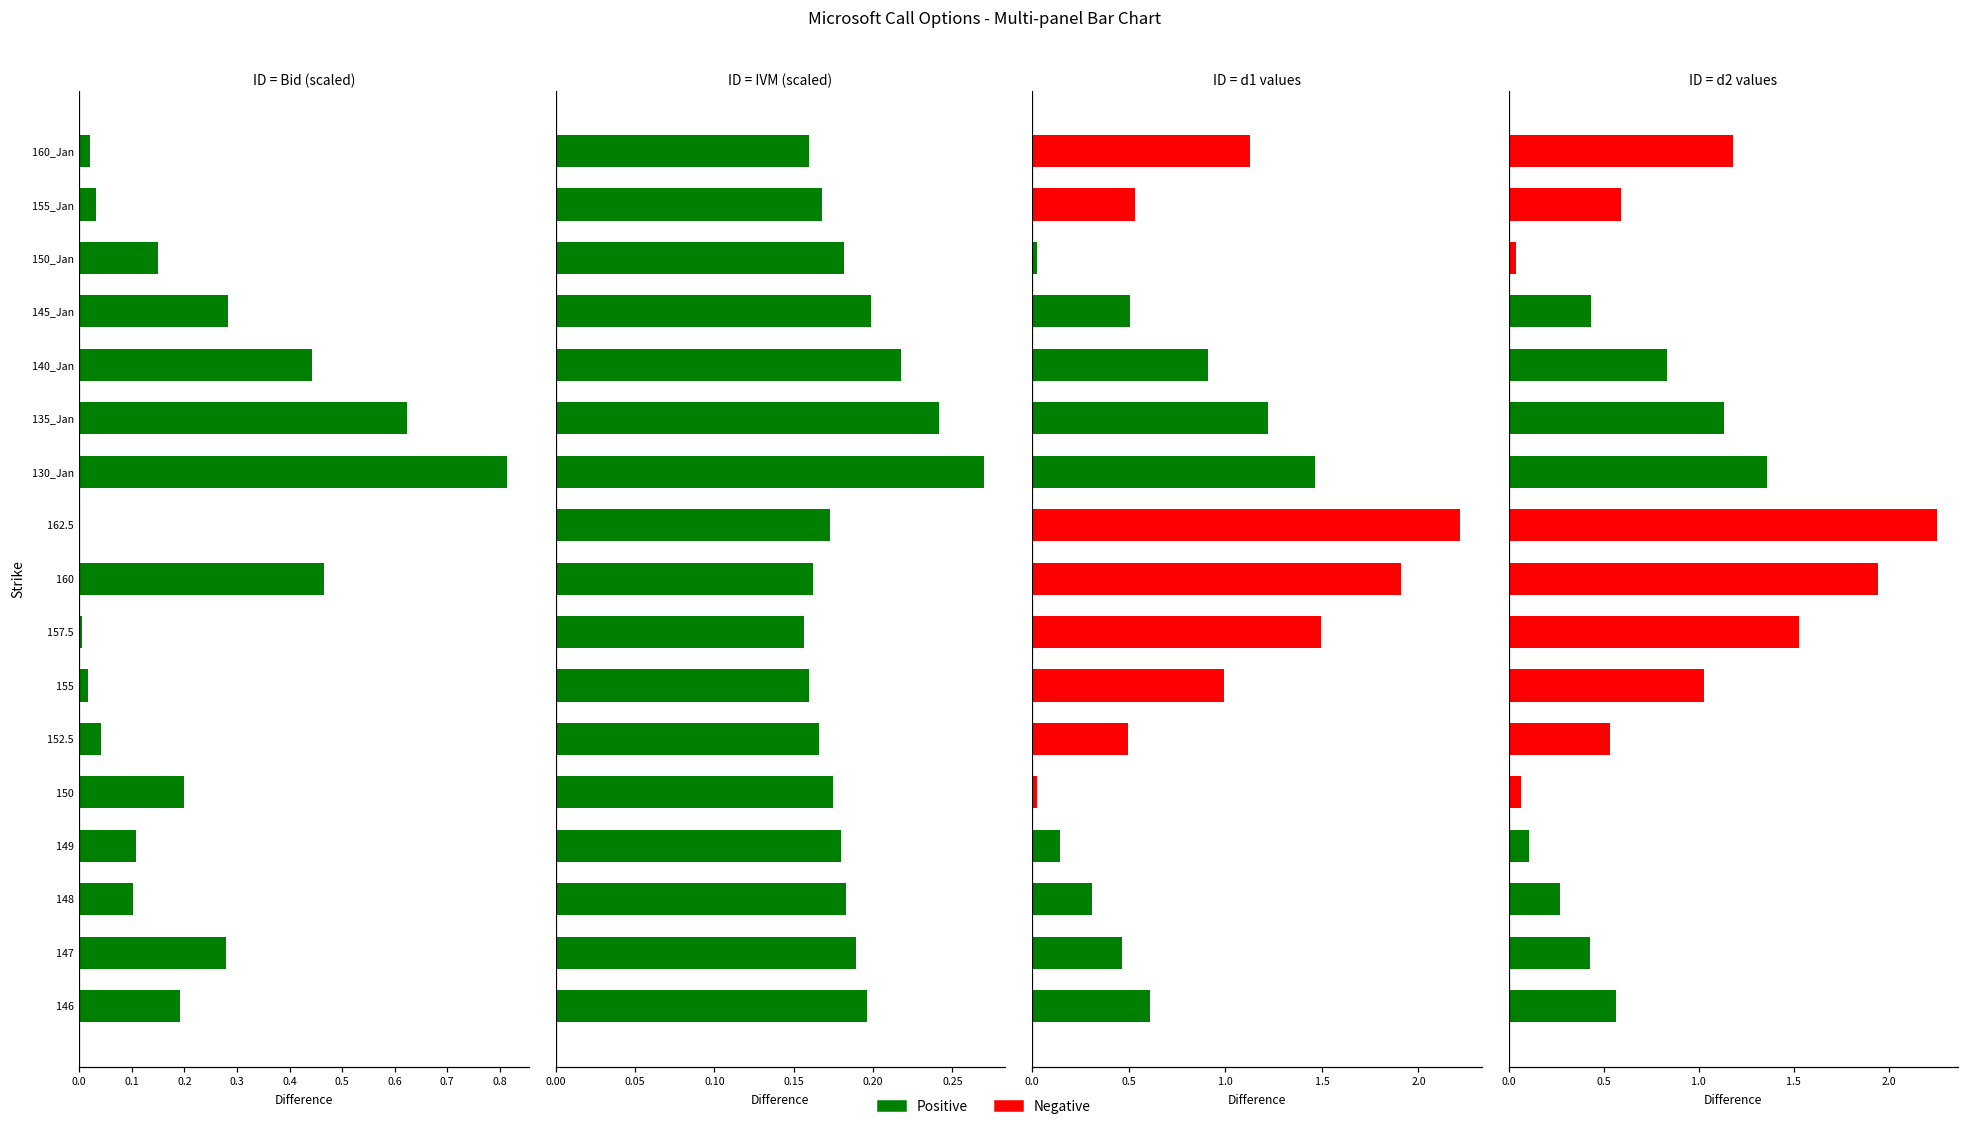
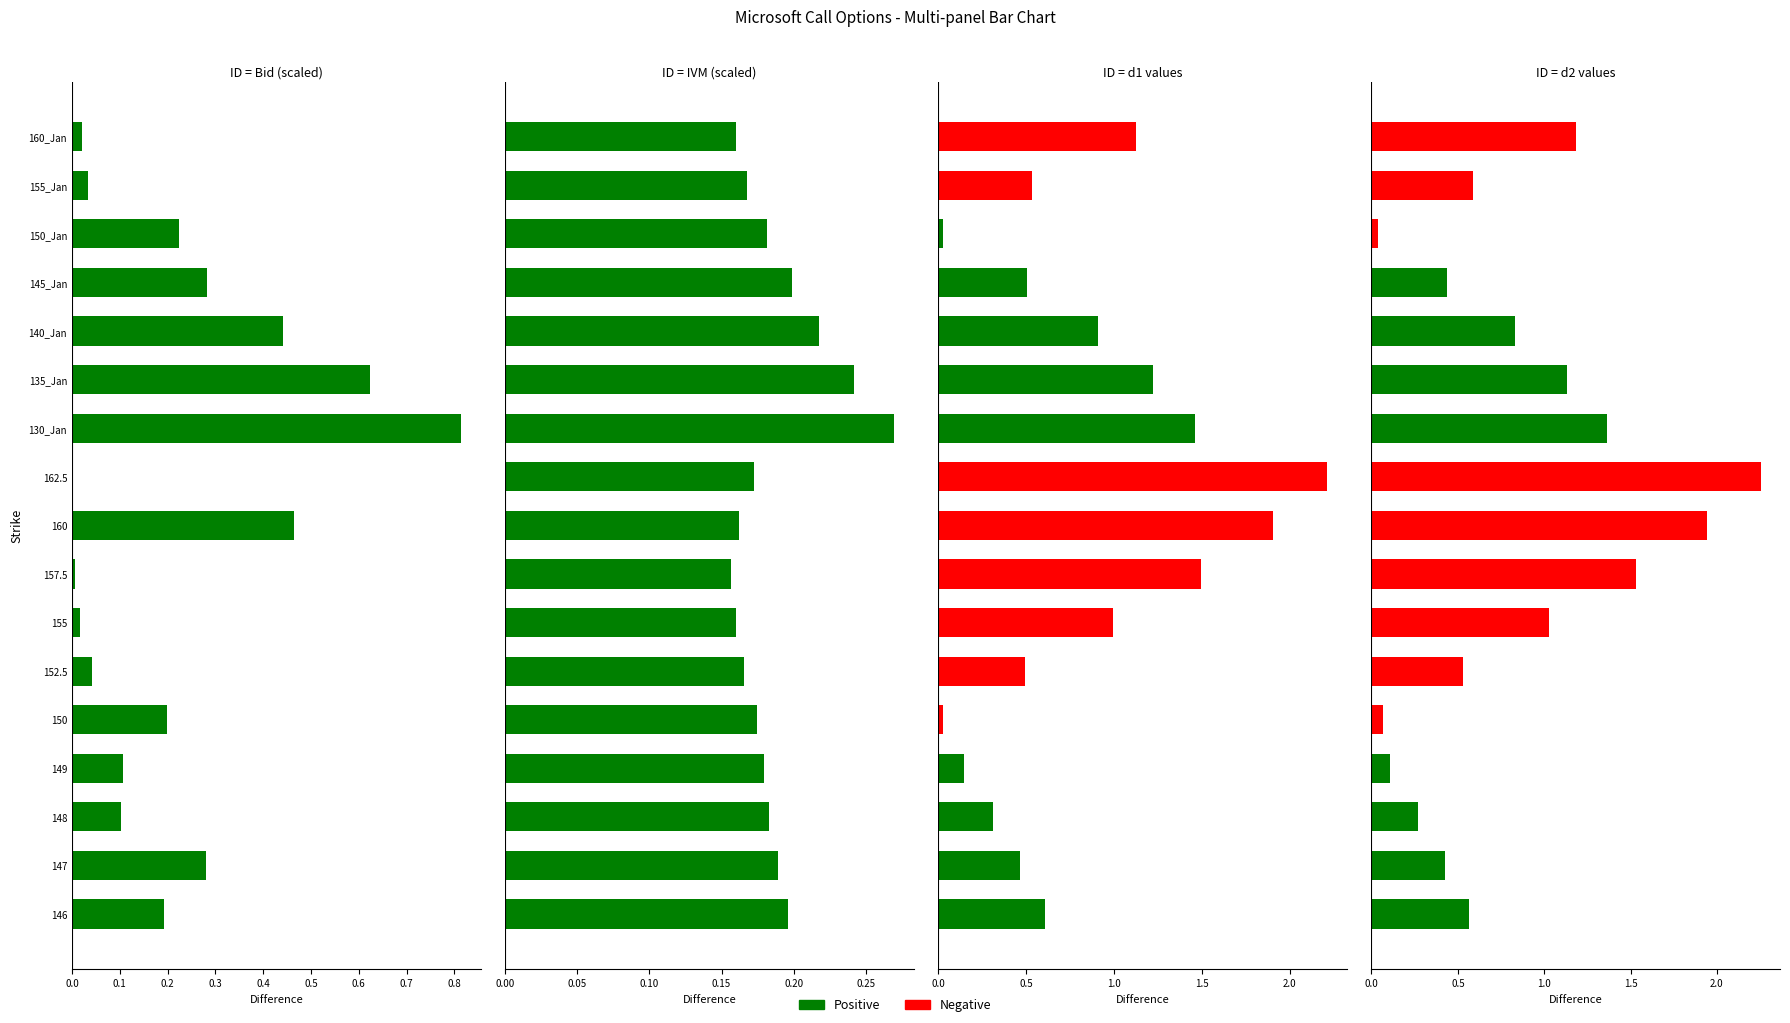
  {
    "ID = Bid (scaled)": {
      "Positive": {
        "160_Jan": 0.02,
        "155_Jan": 0.03,
-       "150_Jan": 0.15,
+       "150_Jan": 0.22,
        "145_Jan": 0.28,
        "140_Jan": 0.44,
        "135_Jan": 0.62,
        "130_Jan": 0.81,
        "160": 0.46,
        "157.5": 0.01,
        "155": 0.02,
        "152.5": 0.04,
        "150": 0.20,
        "149": 0.11,
        "148": 0.10,
        "147": 0.28,
        "146": 0.19
      },
      "Negative": {
        "160_Jan": 0.00,
        "155_Jan": 0.00,
        "150_Jan": 0.00,
        "145_Jan": 0.00,
        "140_Jan": 0.00,
        "135_Jan": 0.00,
        "130_Jan": 0.00,
        "162.5": 0.00,
        "160": 0.00,
        "157.5": 0.00,
        "155": 0.00,
        "152.5": 0.00,
        "150": 0.00,
        "149": 0.00,
        "148": 0.00,
        "147": 0.00,
        "146": 0.00
      }
    }
  }
